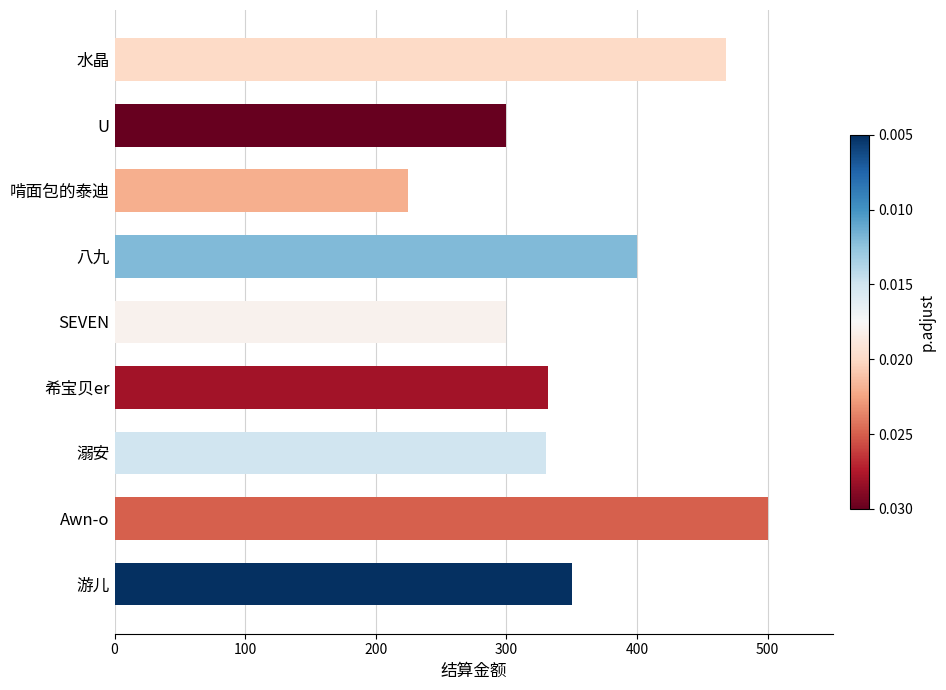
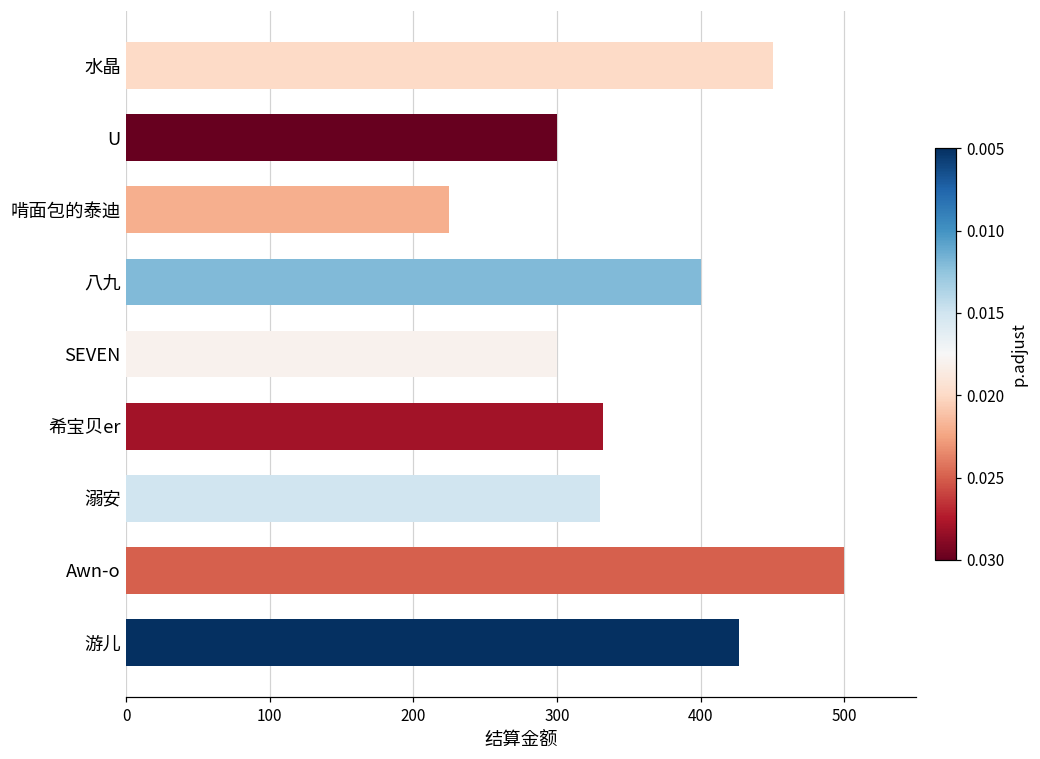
  {
-   "水晶": 468,
+   "水晶": 450,
    "U": 300,
    "啃面包的泰迪": 225,
    "八九": 400,
    "SEVEN": 300,
    "希宝贝er": 332,
    "溺安": 330,
    "Awn-o": 500,
-   "游儿": 350
+   "游儿": 427
  }
